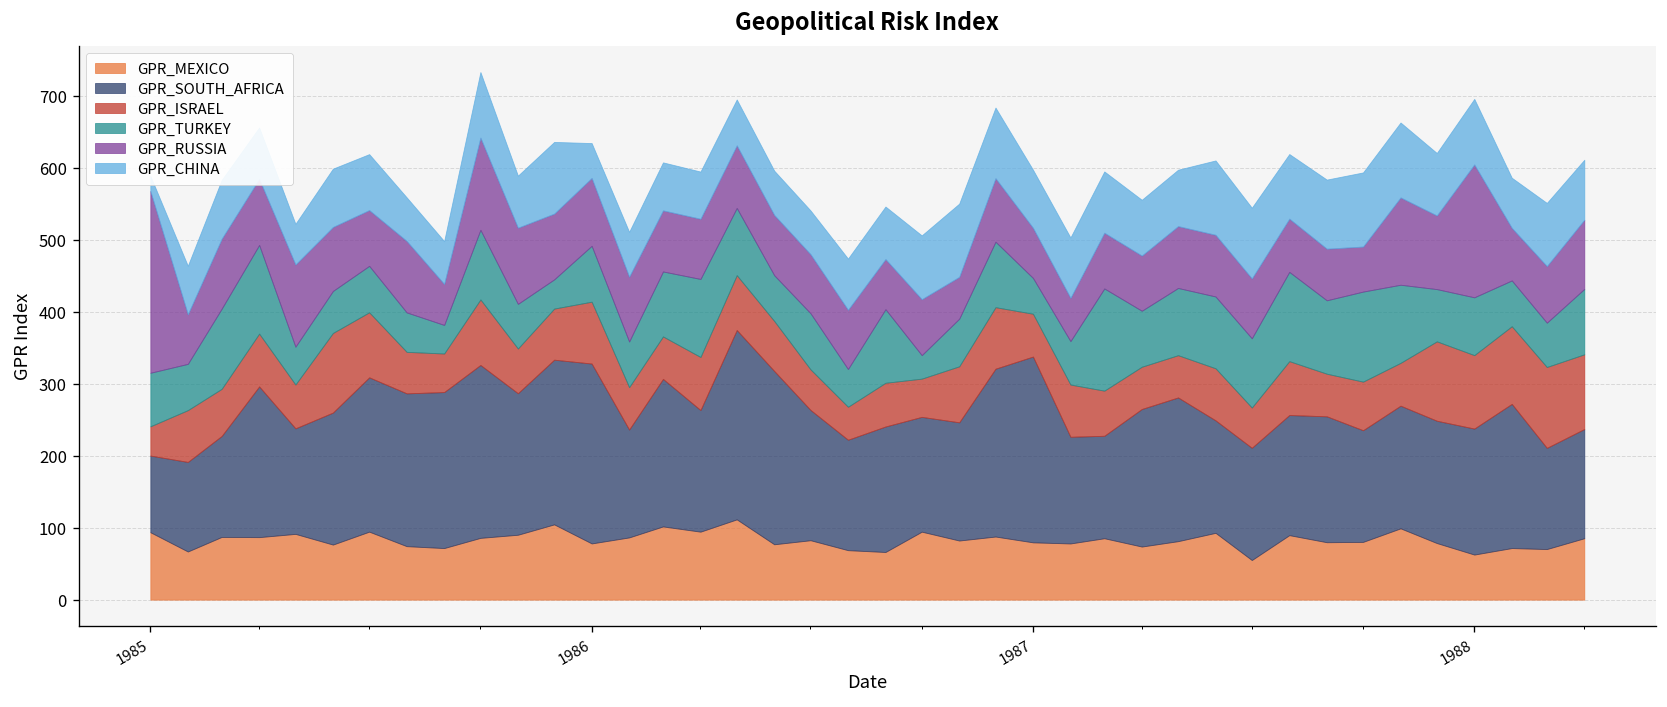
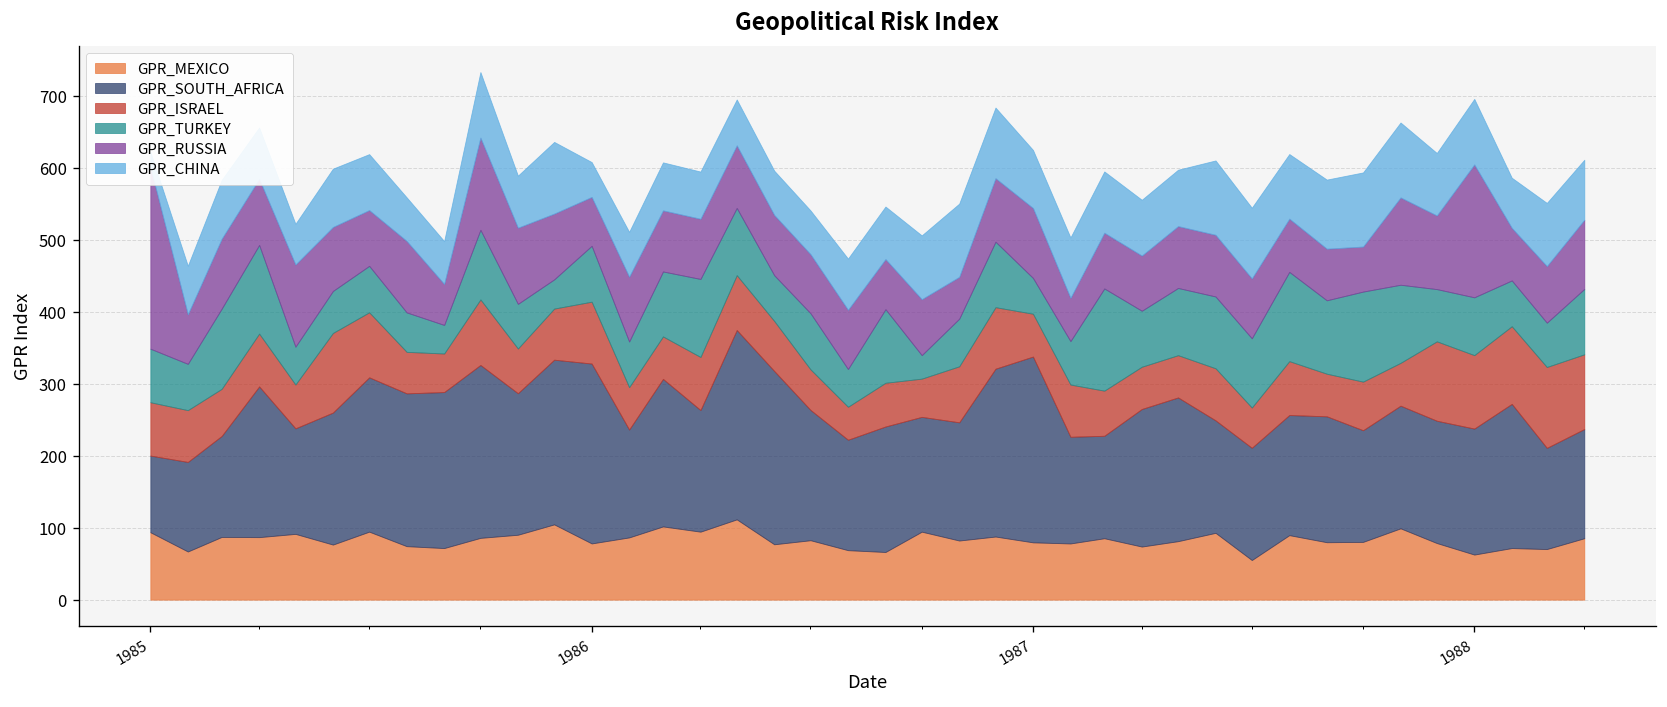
  {
    "GPR_MEXICO": {
      "1985": 90,
      "1986": 80,
      "1987": 80,
      "1988": 60
    },
    "GPR_SOUTH_AFRICA": {
      "1985": 110,
      "1986": 250,
      "1987": 260,
      "1988": 180
    },
    "GPR_ISRAEL": {
-     "1985": 40,
+     "1985": 70,
      "1986": 90,
      "1987": 60,
      "1988": 100
    },
    "GPR_TURKEY": {
      "1985": 70,
      "1986": 80,
      "1987": 50,
      "1988": 80
    },
    "GPR_RUSSIA": {
-     "1986": 90,
-     "1987": 70,
+     "1986": 70,
+     "1987": 100,
      "1988": 180
    },
    "GPR_CHINA": {
      "1986": 50,
      "1987": 80,
      "1988": 90
    }
  }
